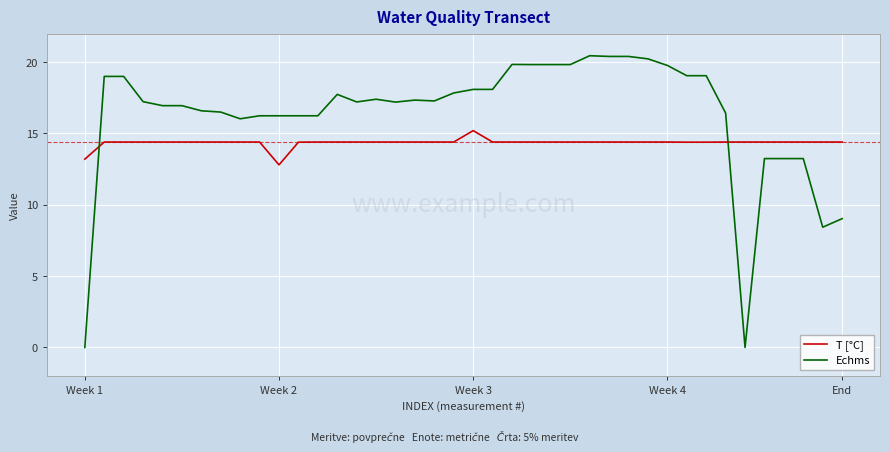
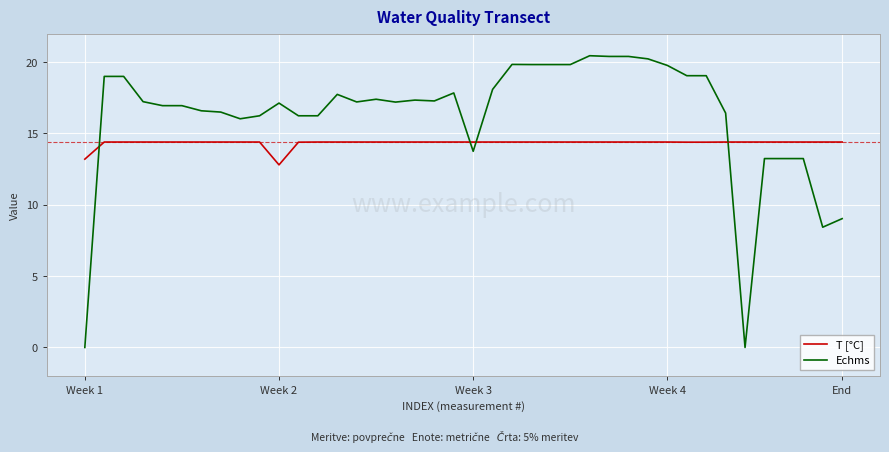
  {
    "T [°C]": {
      "Week 1": 13.2,
      "Week 2": 12.8,
-     "Week 3": 15.2,
+     "Week 3": 14.4,
      "Week 4": 14.4,
      "End": 14.4
    },
    "Echms": {
      "Week 1": 0.0,
-     "Week 2": 16.2,
-     "Week 3": 18.1,
+     "Week 2": 17.1,
+     "Week 3": 13.8,
      "Week 4": 19.8,
      "End": 9.0
    }
  }
